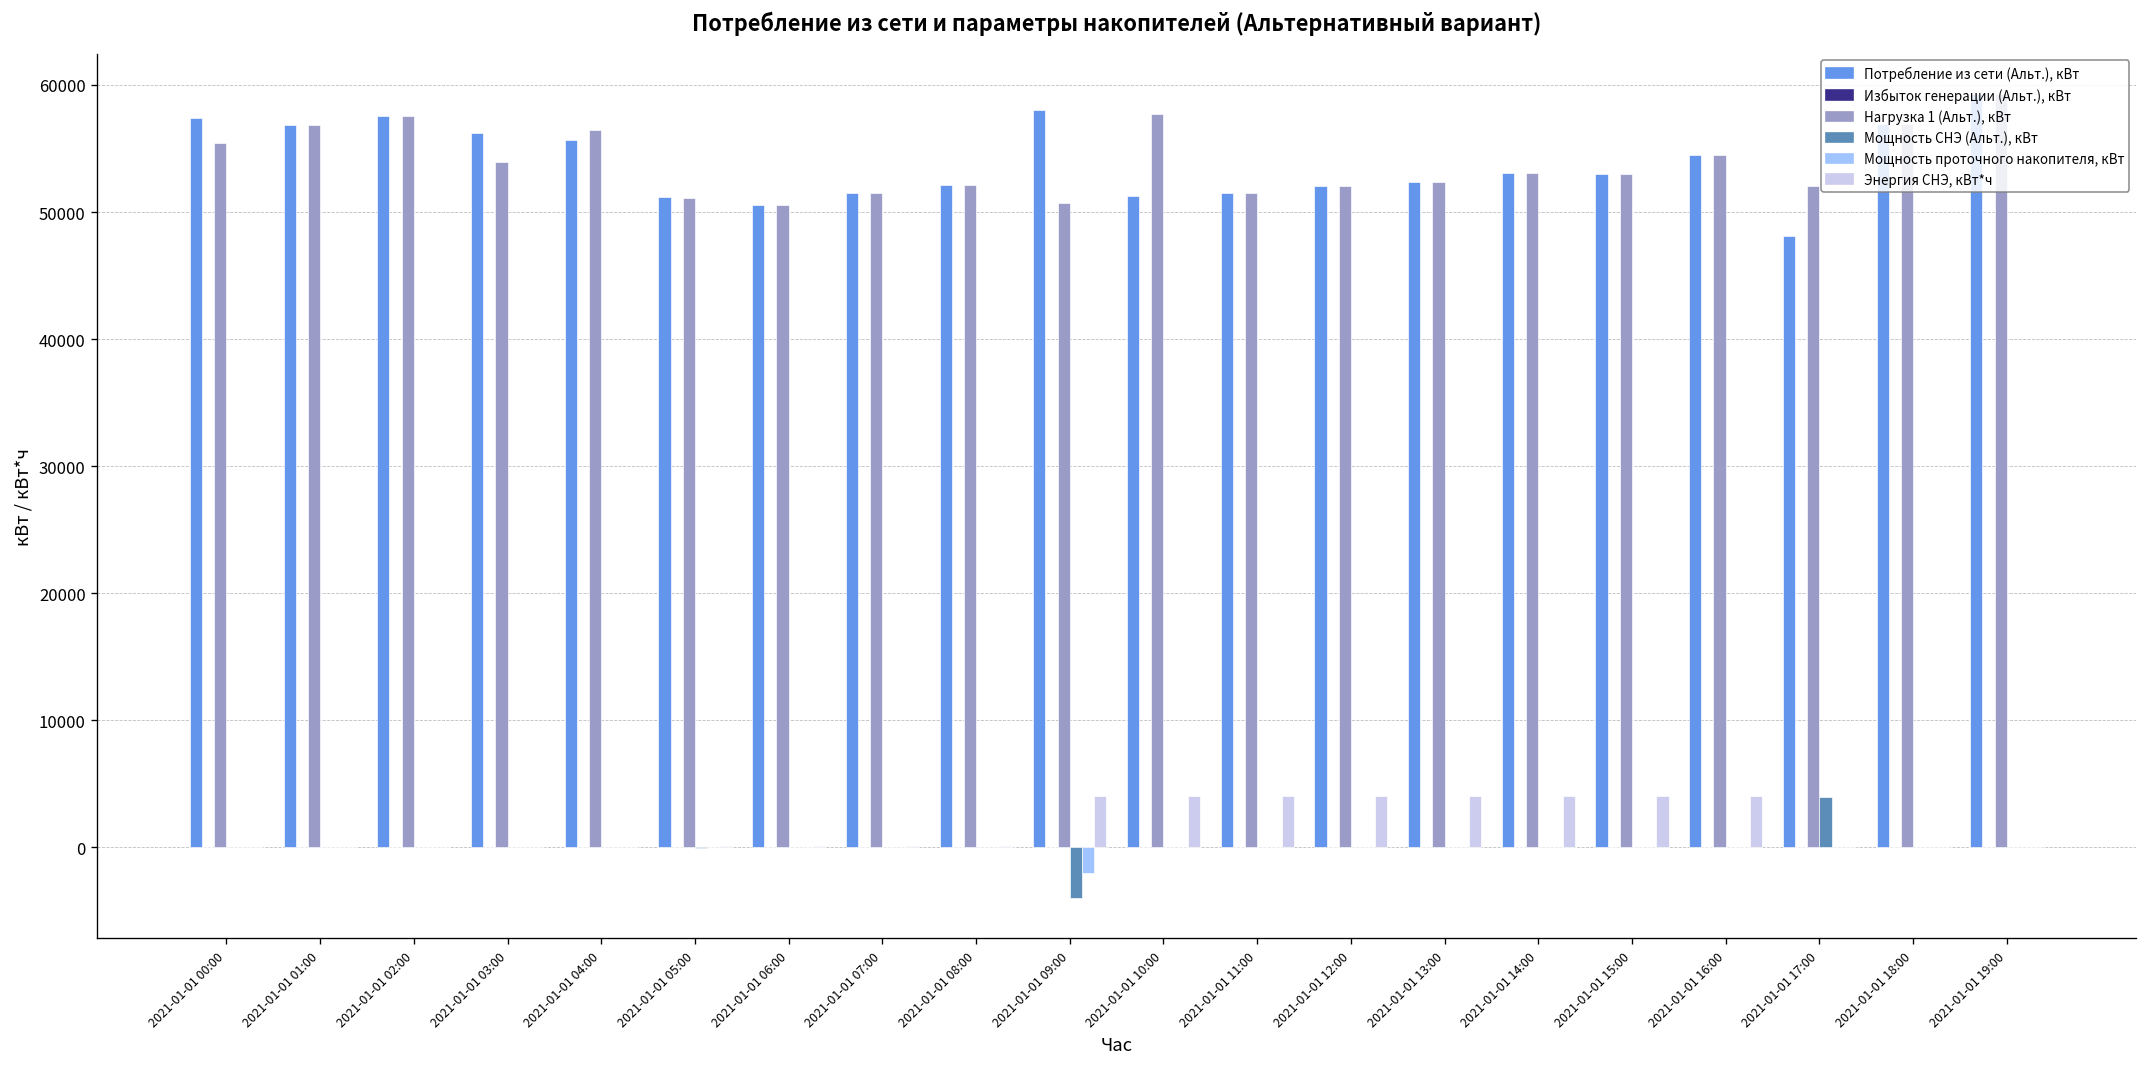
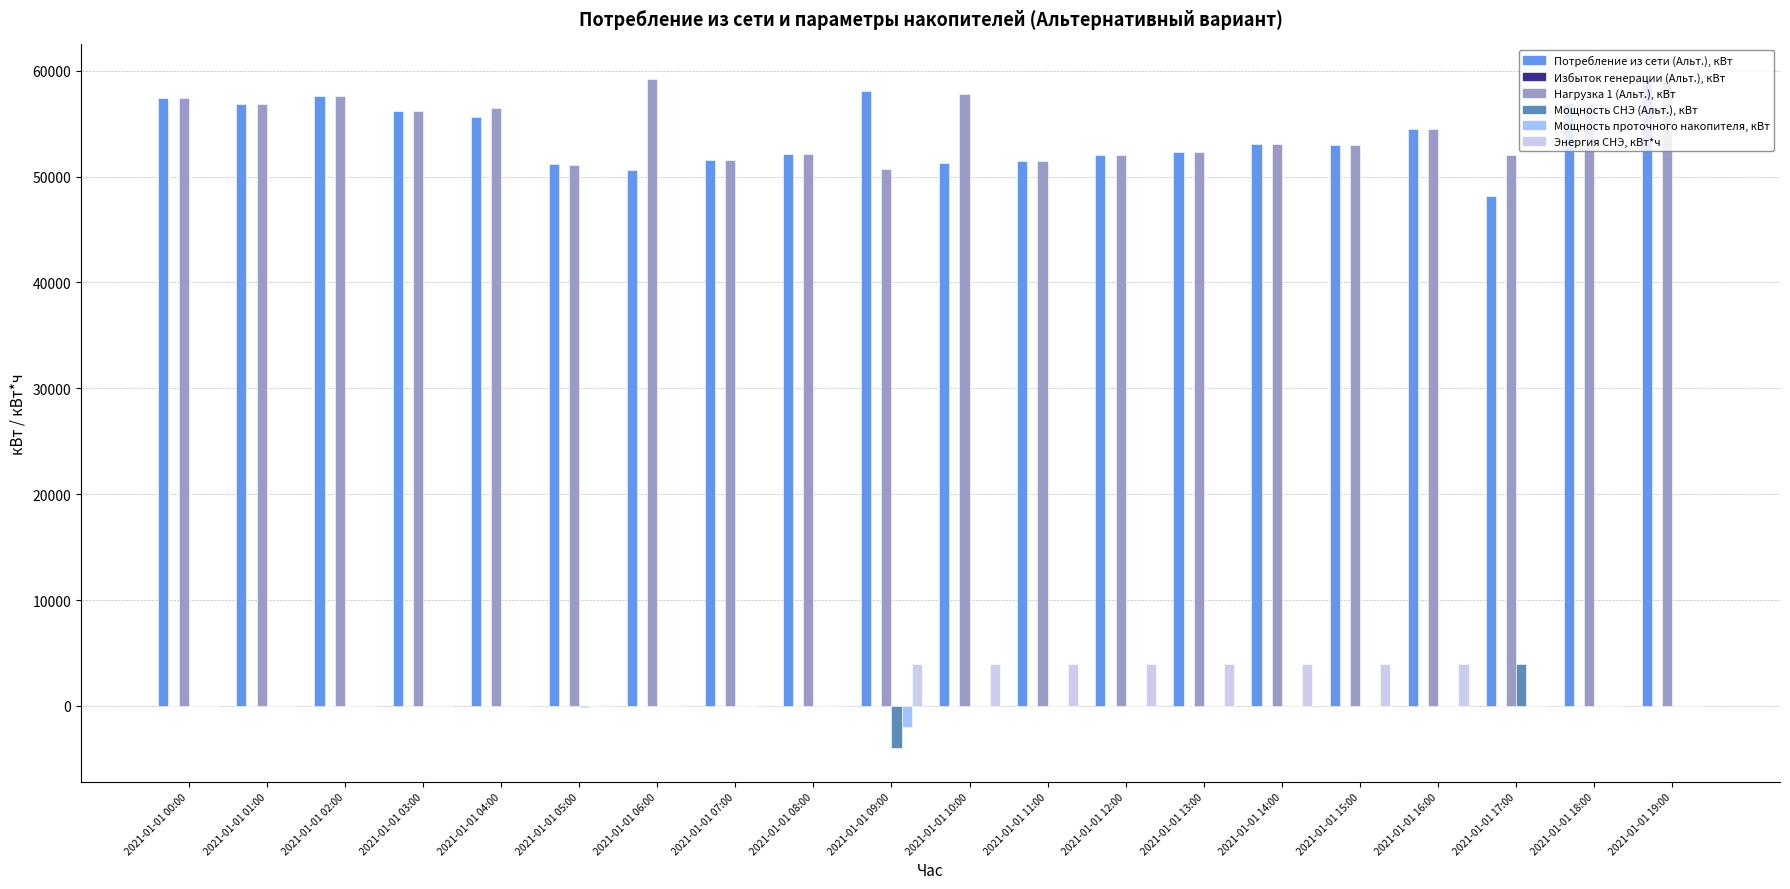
  {
    "Избыток генерации (Альт.), кВт": {
      "2021-01-01 00:00": 0,
      "2021-01-01 01:00": 0,
      "2021-01-01 02:00": 0,
      "2021-01-01 03:00": 0,
      "2021-01-01 04:00": 0,
      "2021-01-01 05:00": 0,
      "2021-01-01 06:00": 0,
      "2021-01-01 07:00": 0,
      "2021-01-01 08:00": 0,
      "2021-01-01 09:00": 0,
      "2021-01-01 10:00": 0,
      "2021-01-01 11:00": 0,
      "2021-01-01 12:00": 0,
      "2021-01-01 13:00": 0,
      "2021-01-01 14:00": 0,
      "2021-01-01 15:00": 0,
      "2021-01-01 16:00": 0,
      "2021-01-01 17:00": 0,
      "2021-01-01 18:00": 0,
      "2021-01-01 19:00": 0
    },
    "Нагрузка 1 (Альт.), кВт": {
-     "2021-01-01 00:00": 55400,
+     "2021-01-01 00:00": 57400,
      "2021-01-01 01:00": 56800,
      "2021-01-01 02:00": 57600,
-     "2021-01-01 03:00": 54000,
+     "2021-01-01 03:00": 56200,
      "2021-01-01 04:00": 56400,
      "2021-01-01 05:00": 51100,
-     "2021-01-01 06:00": 50600,
+     "2021-01-01 06:00": 59200,
      "2021-01-01 07:00": 51500,
      "2021-01-01 08:00": 52100,
      "2021-01-01 09:00": 50700,
      "2021-01-01 10:00": 57700,
      "2021-01-01 11:00": 51500,
      "2021-01-01 12:00": 52100,
      "2021-01-01 13:00": 52300,
      "2021-01-01 14:00": 53100,
      "2021-01-01 15:00": 53000,
      "2021-01-01 16:00": 54500,
      "2021-01-01 17:00": 52100
    }
  }
